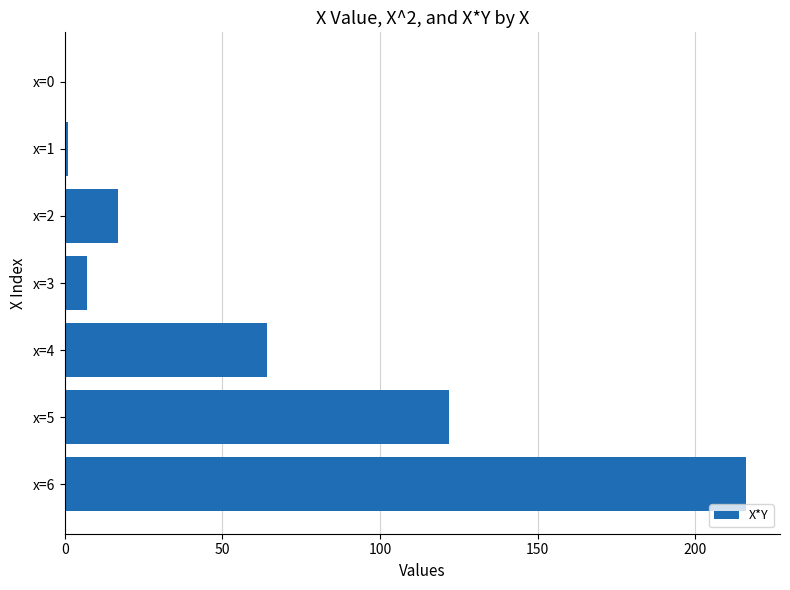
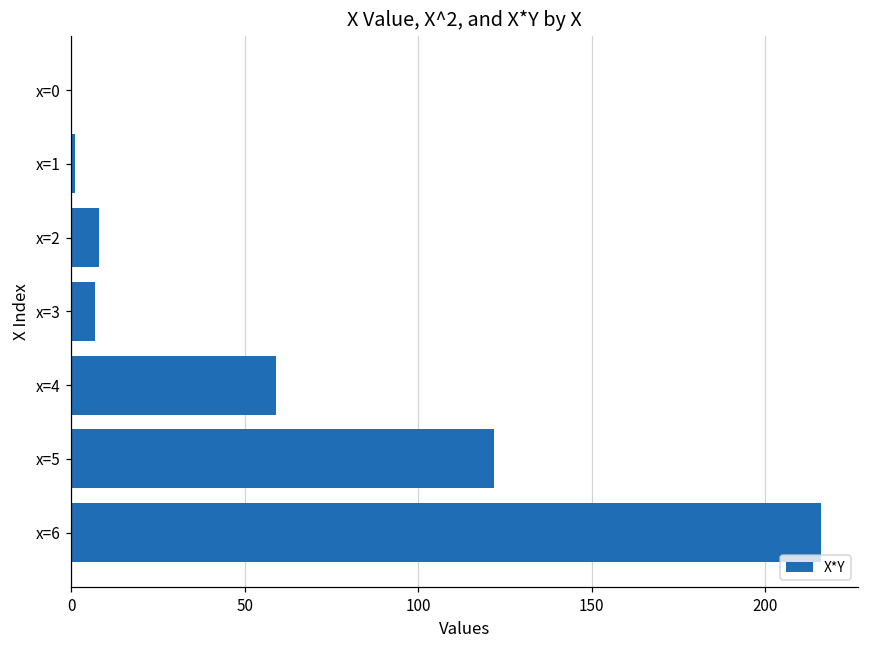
  {
    "x=0": 0,
    "x=1": 1,
-   "x=2": 17,
+   "x=2": 8,
    "x=3": 7,
-   "x=4": 64,
+   "x=4": 59,
    "x=5": 122,
    "x=6": 216
  }
